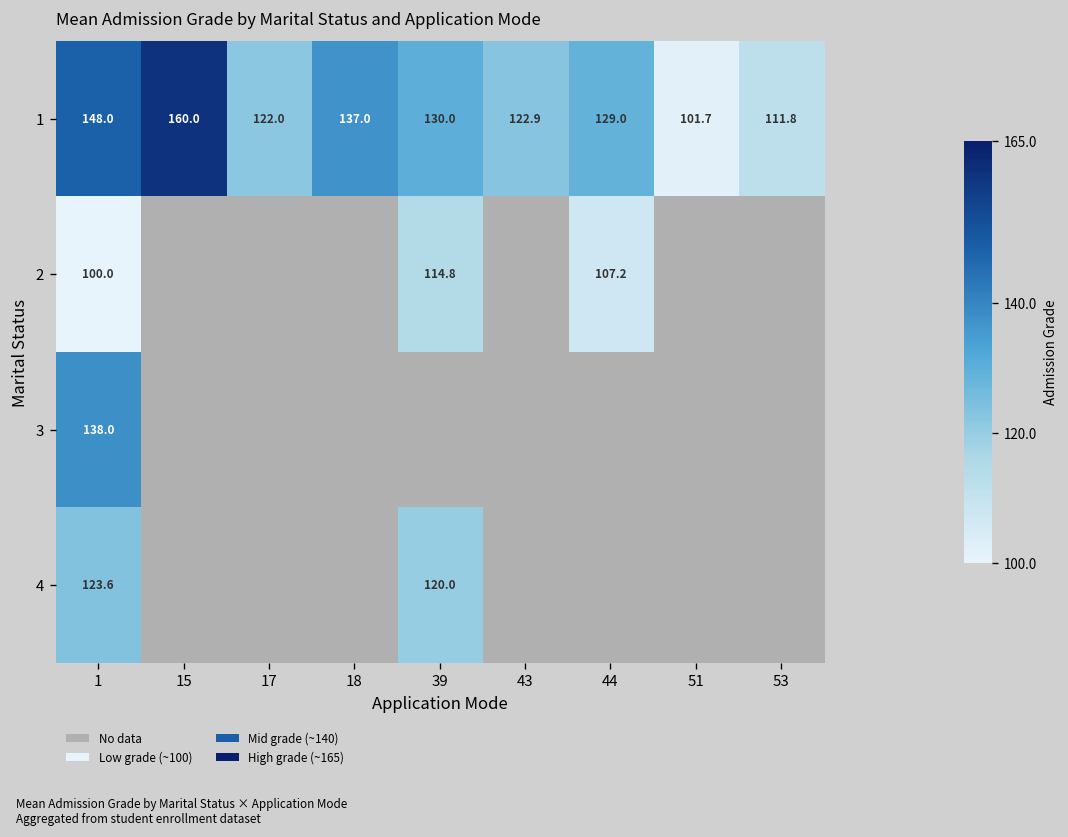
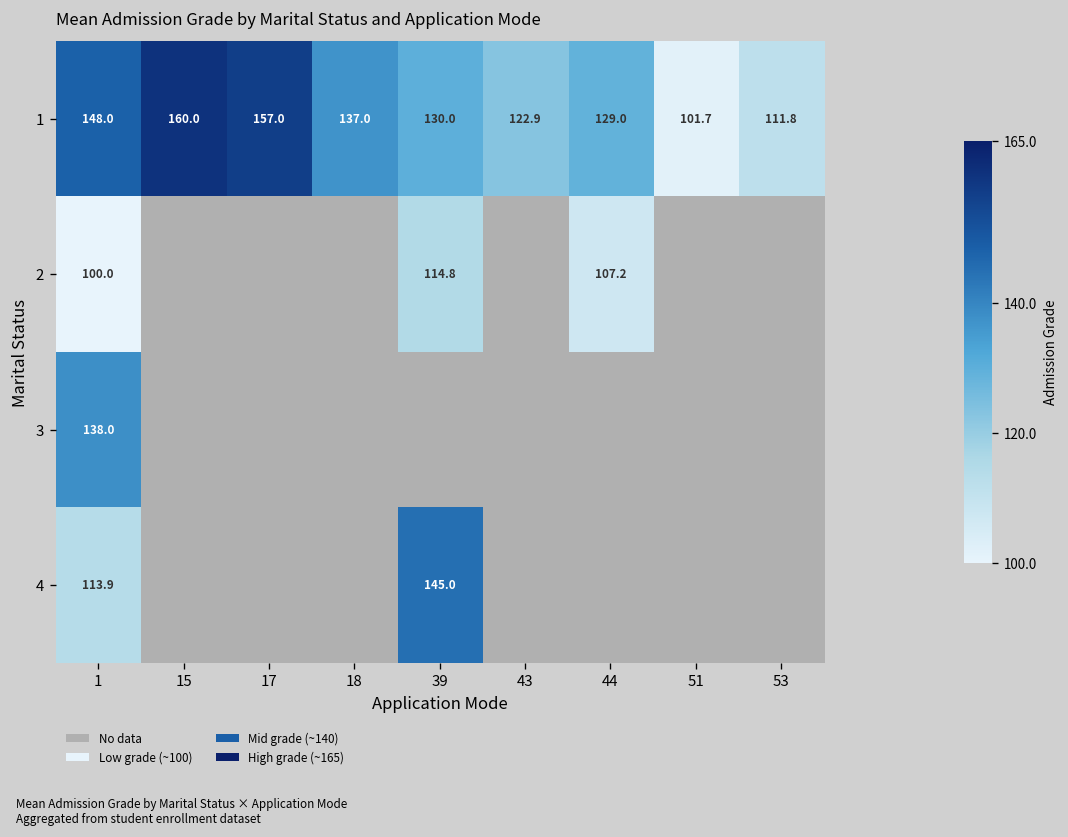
  {
    "1": {
      "1": 148.0,
      "15": 160.0,
-     "17": 122.0,
+     "17": 157.0,
      "18": 137.0,
      "39": 130.0,
      "43": 122.9,
      "44": 129.0,
      "51": 101.7,
      "53": 111.8
    },
    "2": {
      "1": 100.0,
      "39": 114.8,
      "44": 107.2
    },
    "3": {
      "1": 138.0
    },
    "4": {
-     "1": 123.6,
-     "39": 120.0
+     "1": 113.9,
+     "39": 145.0
    }
  }
